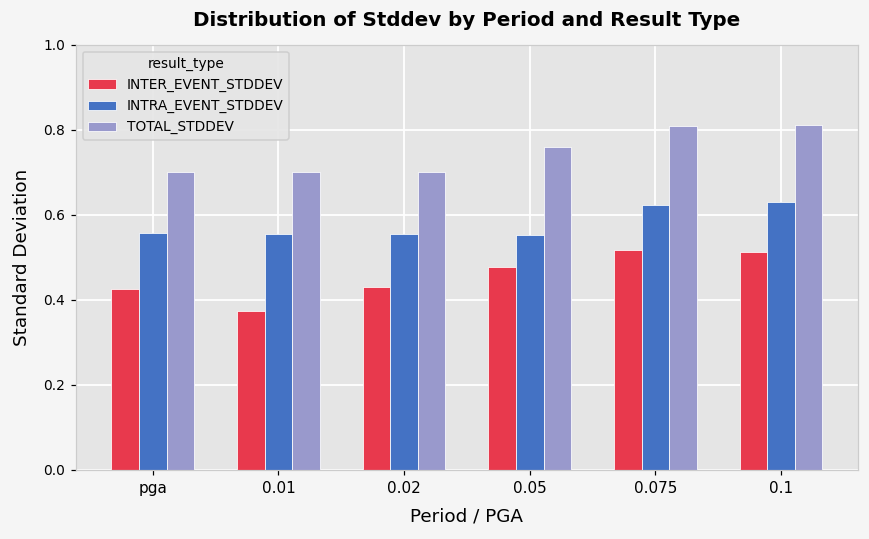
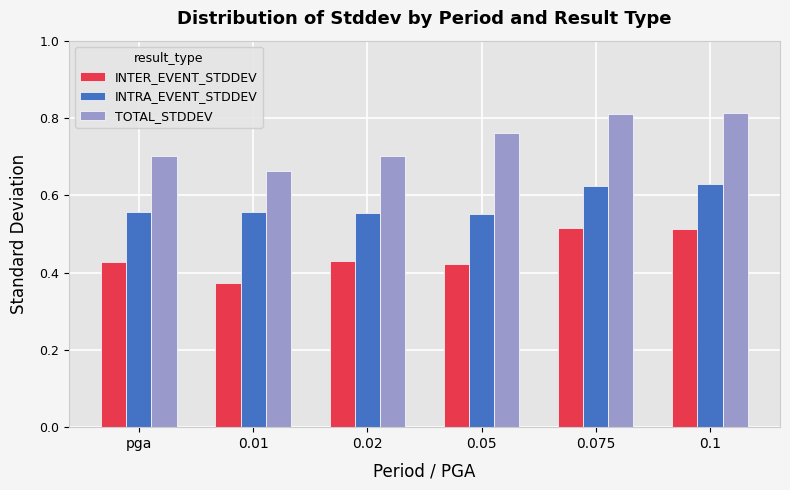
  {
    "INTER_EVENT_STDDEV": {
      "pga": 0.43,
      "0.01": 0.37,
      "0.02": 0.43,
-     "0.05": 0.48,
+     "0.05": 0.42,
      "0.075": 0.52,
      "0.1": 0.51
    },
    "INTRA_EVENT_STDDEV": {
      "pga": 0.56,
      "0.01": 0.56,
      "0.02": 0.56,
      "0.05": 0.55,
      "0.075": 0.62,
      "0.1": 0.63
    },
    "TOTAL_STDDEV": {
      "pga": 0.70,
-     "0.01": 0.70,
+     "0.01": 0.66,
      "0.02": 0.70,
      "0.05": 0.76,
      "0.075": 0.81,
      "0.1": 0.81
    }
  }
